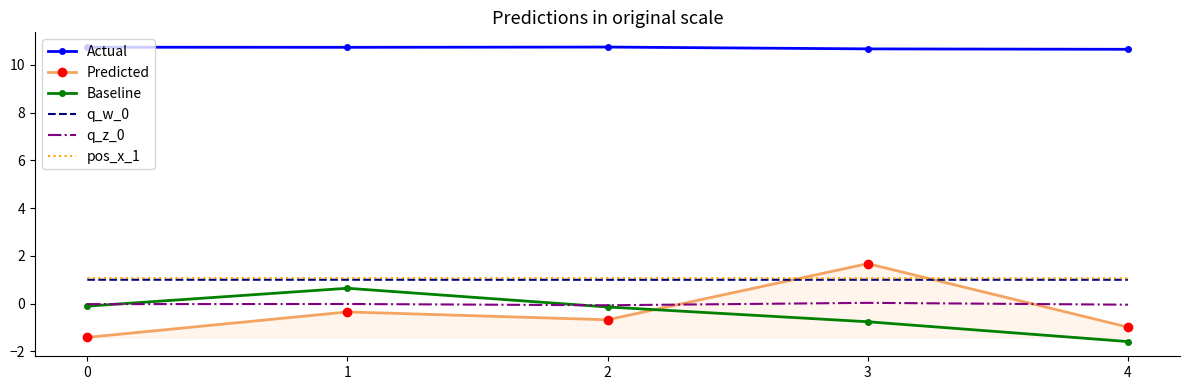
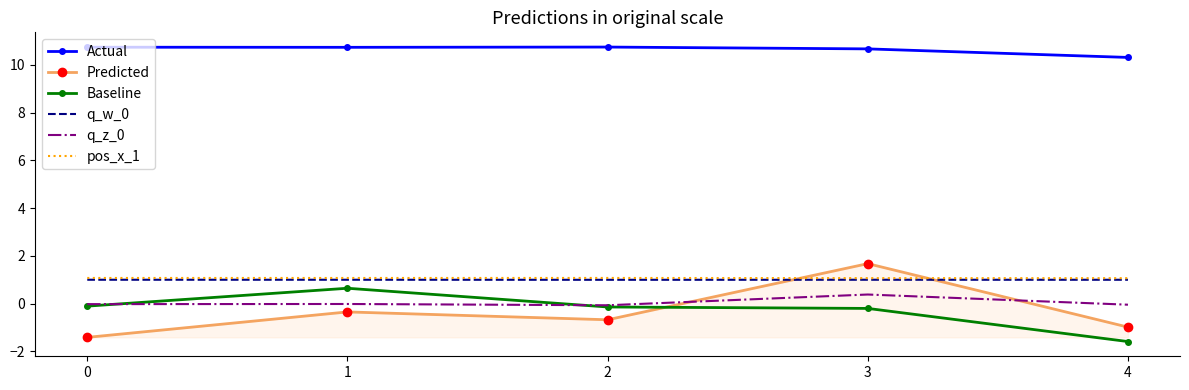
  {
    "Actual": {
      "1": 10.7,
      "2": 10.8,
      "3": 10.7,
-     "4": 10.7
+     "4": 10.3
    },
    "Predicted": {
      "0": -1.4,
      "1": -0.3,
      "2": -0.7,
      "3": 1.7,
      "4": -1.0
    },
    "Baseline": {
      "1": 0.6,
-     "3": -0.8,
+     "3": -0.2,
      "4": -1.6
    },
    "q_z_0": {
      "1": 0.0,
-     "3": 0.0,
+     "3": 0.4,
      "4": 0.0
    }
  }
